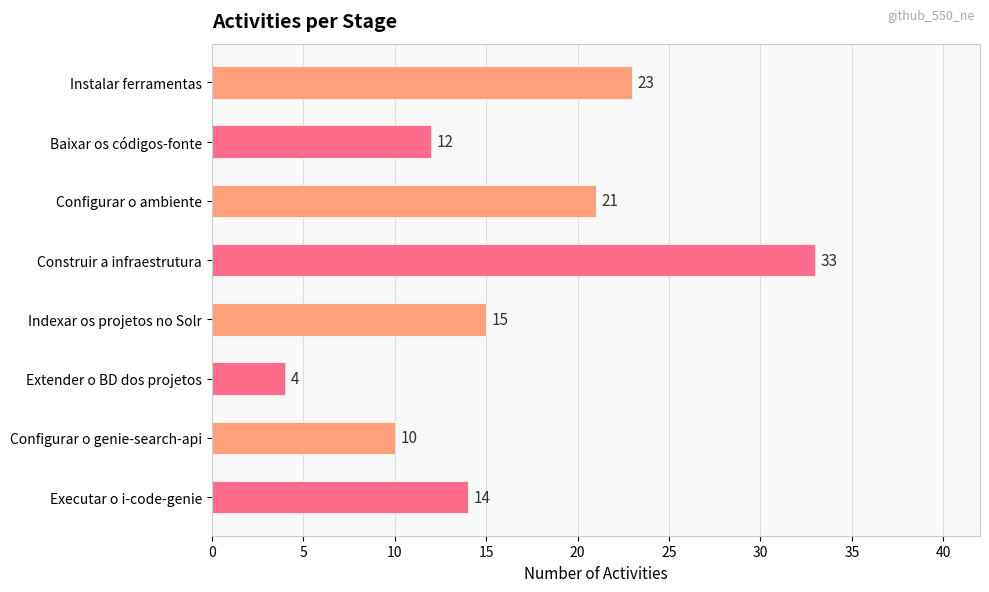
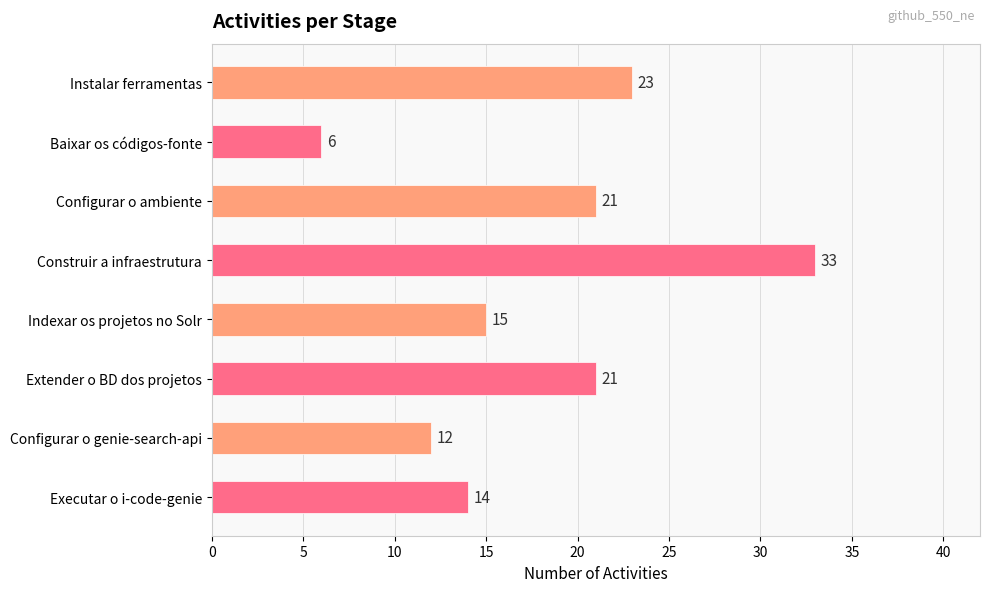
  {
    "Instalar ferramentas": 23,
-   "Baixar os códigos-fonte": 12,
+   "Baixar os códigos-fonte": 6,
    "Configurar o ambiente": 21,
    "Construir a infraestrutura": 33,
    "Indexar os projetos no Solr": 15,
-   "Extender o BD dos projetos": 4,
-   "Configurar o genie-search-api": 10,
+   "Extender o BD dos projetos": 21,
+   "Configurar o genie-search-api": 12,
    "Executar o i-code-genie": 14
  }
